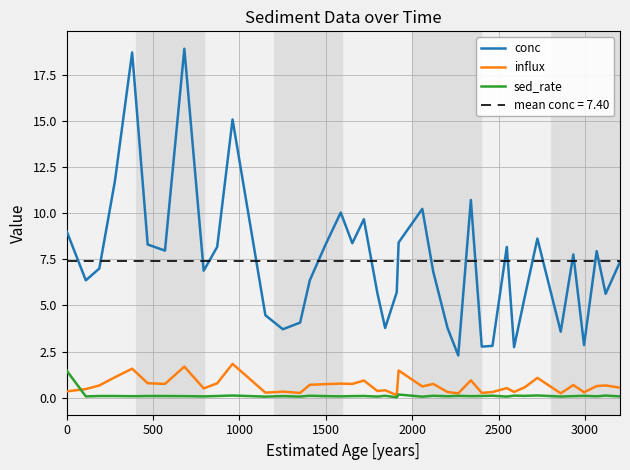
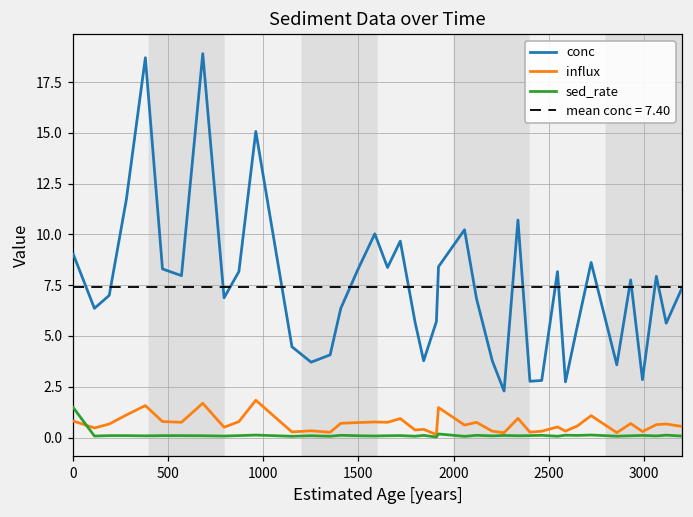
  {
    "conc": {
      "0": 9.0
    },
    "influx": {
-     "0": 0.3
+     "0": 0.8
    },
    "sed_rate": {
      "0": 1.5
    }
  }
